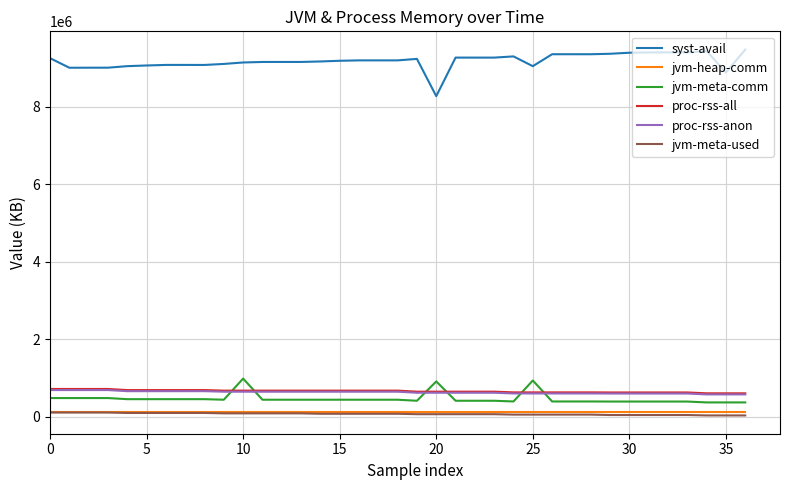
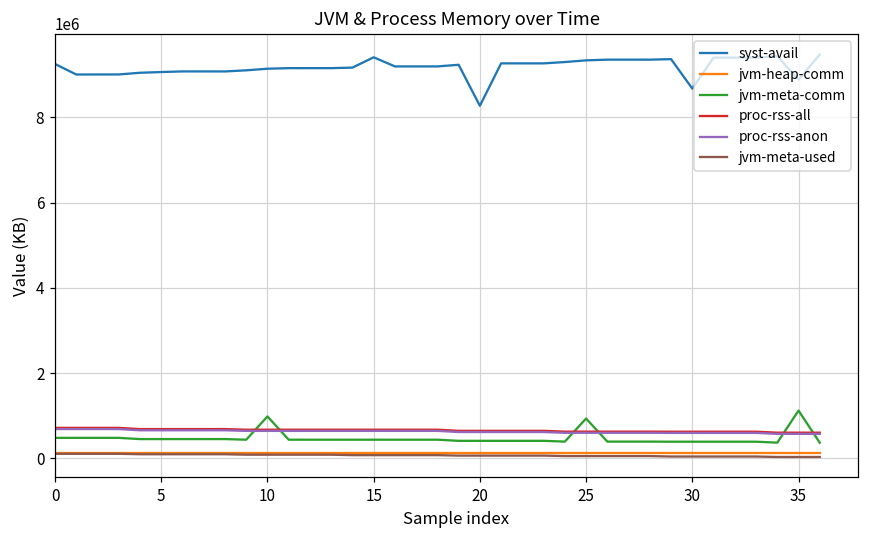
  {
    "syst-avail": {
      "0": 9200000,
      "5": 9100000,
      "10": 9100000,
-     "15": 9200000,
+     "15": 9400000,
      "20": 8300000,
-     "25": 9000000,
-     "30": 9400000
+     "25": 9300000,
+     "30": 8700000
    },
    "jvm-heap-comm": {
      "20": 100000,
      "25": 100000,
      "30": 100000,
      "35": 100000
    },
    "jvm-meta-comm": {
      "0": 500000,
      "5": 500000,
      "10": 1000000,
      "15": 400000,
-     "20": 900000,
+     "20": 400000,
      "25": 900000,
      "30": 400000,
-     "35": 400000
+     "35": 1100000
    },
    "jvm-meta-used": {
      "20": 100000,
      "25": 100000,
      "30": 0,
      "35": 0
    }
  }
